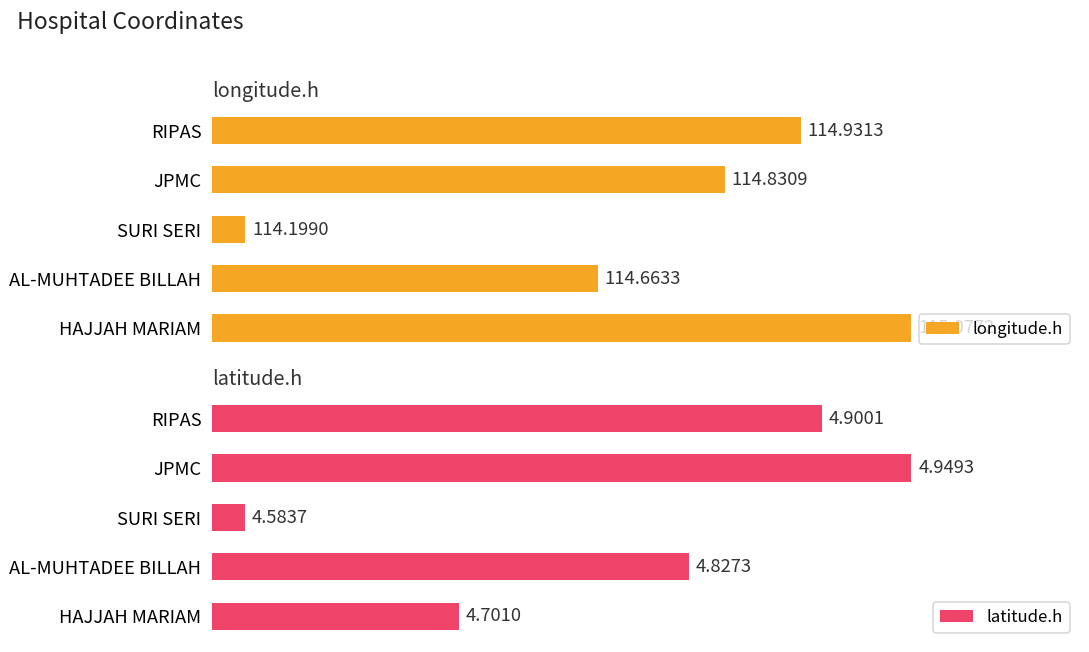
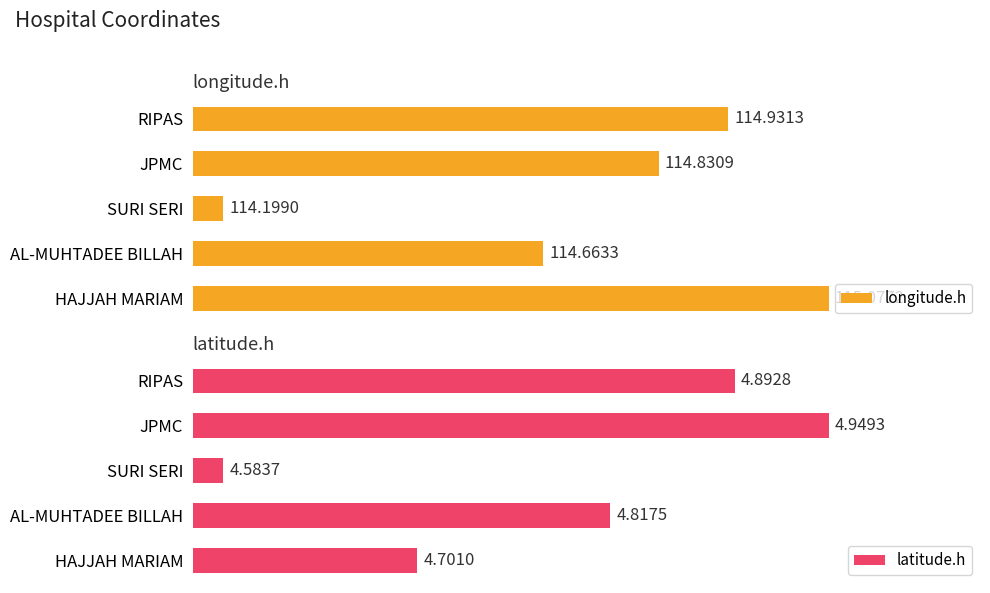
  {
    "longitude.h": {
      "RIPAS": 114.9313,
      "JPMC": 114.8309,
      "SURI SERI": 114.1990,
      "AL-MUHTADEE BILLAH": 114.6633
    },
    "latitude.h": {
-     "RIPAS": 4.9001,
+     "RIPAS": 4.8928,
      "JPMC": 4.9493,
      "SURI SERI": 4.5837,
-     "AL-MUHTADEE BILLAH": 4.8273,
+     "AL-MUHTADEE BILLAH": 4.8175,
      "HAJJAH MARIAM": 4.7010
    }
  }
